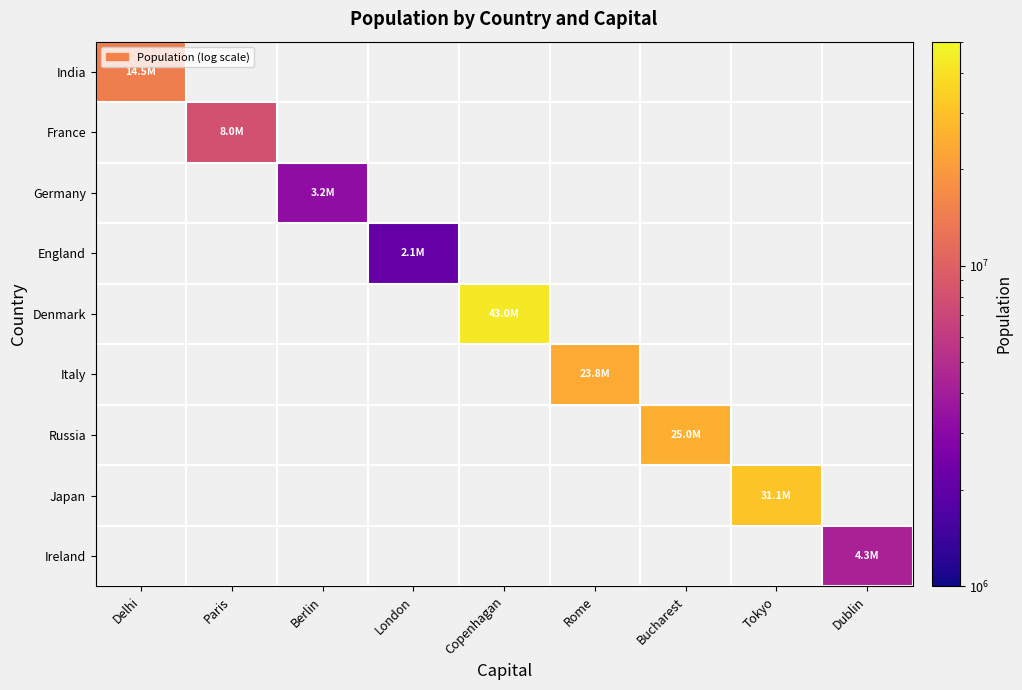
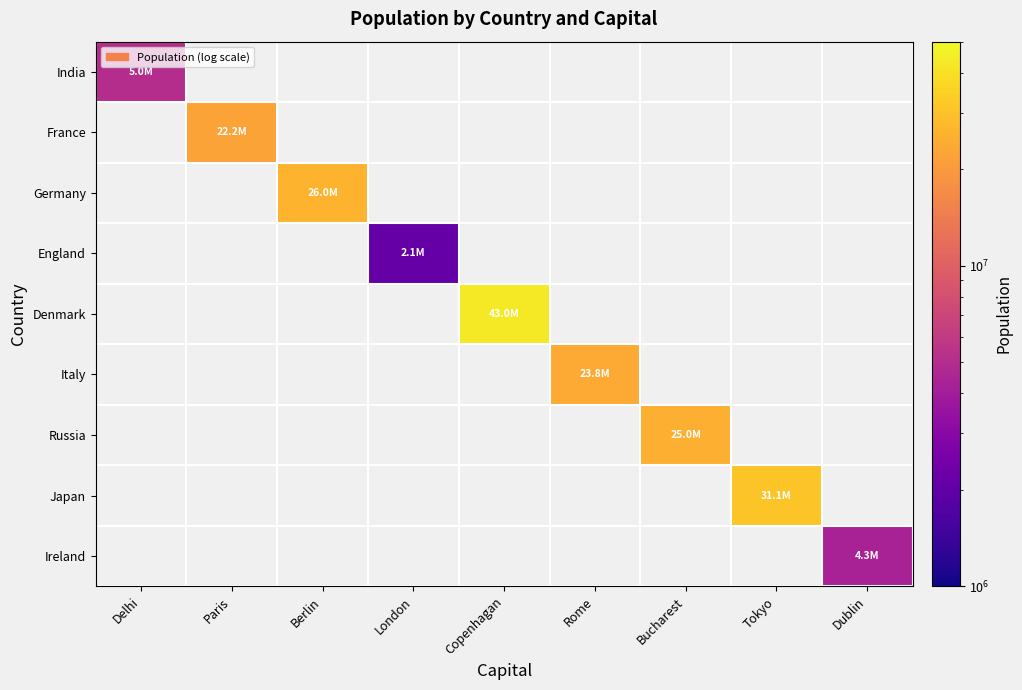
  {
    "India": {
-     "Delhi": "14.5M"
+     "Delhi": "5.0M"
    },
    "France": {
-     "Paris": "8.0M"
+     "Paris": "22.2M"
    },
    "Germany": {
-     "Berlin": "3.2M"
+     "Berlin": "26.0M"
    },
    "England": {
      "London": "2.1M"
    },
    "Denmark": {
      "Copenhagan": "43.0M"
    },
    "Italy": {
      "Rome": "23.8M"
    },
    "Russia": {
      "Bucharest": "25.0M"
    },
    "Japan": {
      "Tokyo": "31.1M"
    },
    "Ireland": {
      "Dublin": "4.3M"
    }
  }
